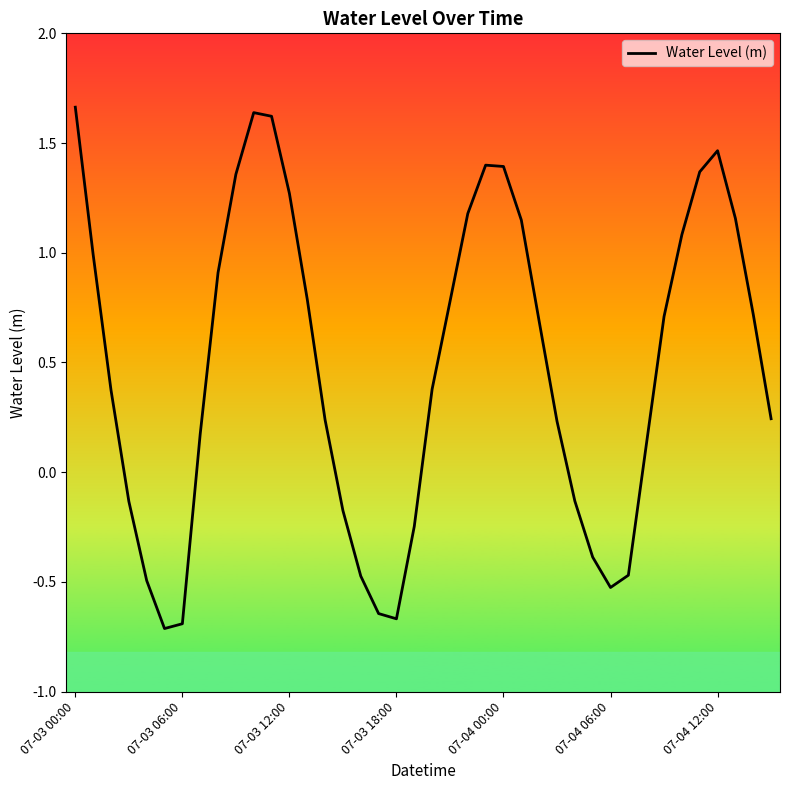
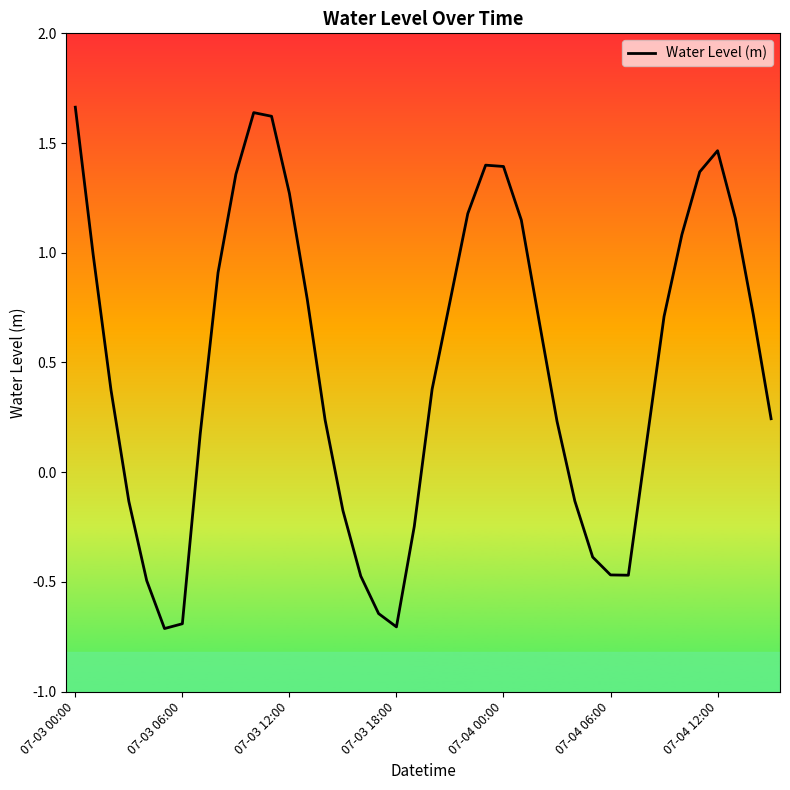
  {
    "07-03 00:00": 1.66,
    "07-03 06:00": -0.69,
    "07-03 12:00": 1.27,
-   "07-03 18:00": -0.67,
+   "07-03 18:00": -0.71,
    "07-04 00:00": 1.39,
-   "07-04 06:00": -0.53,
+   "07-04 06:00": -0.47,
    "07-04 12:00": 1.47
  }
